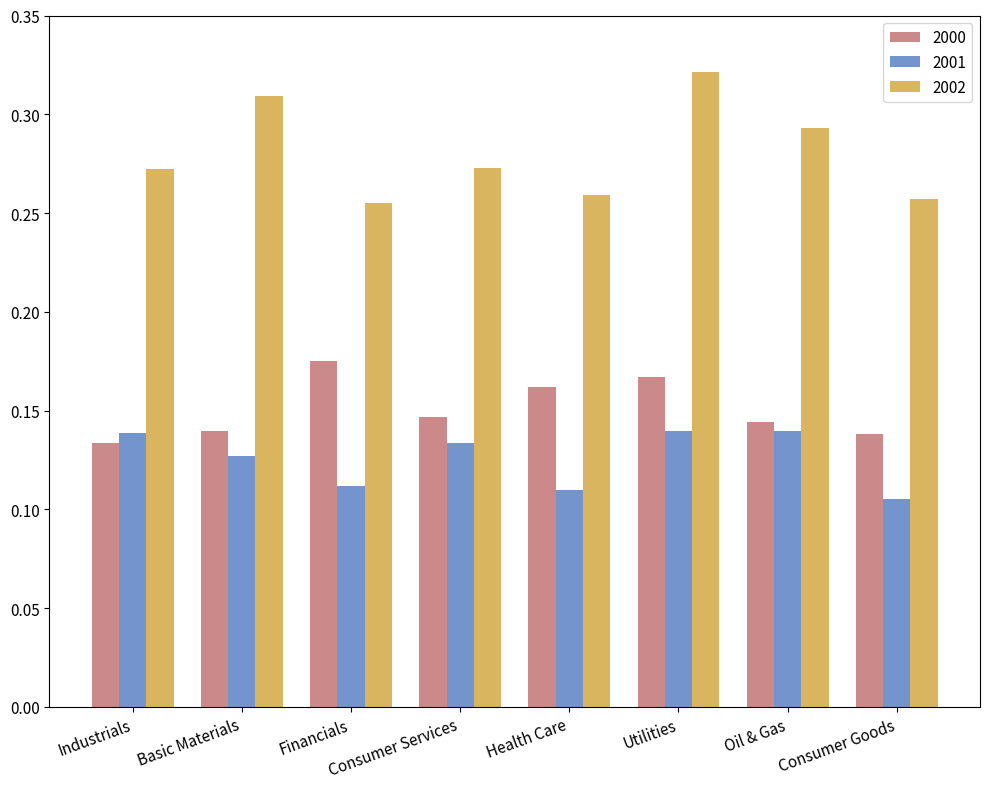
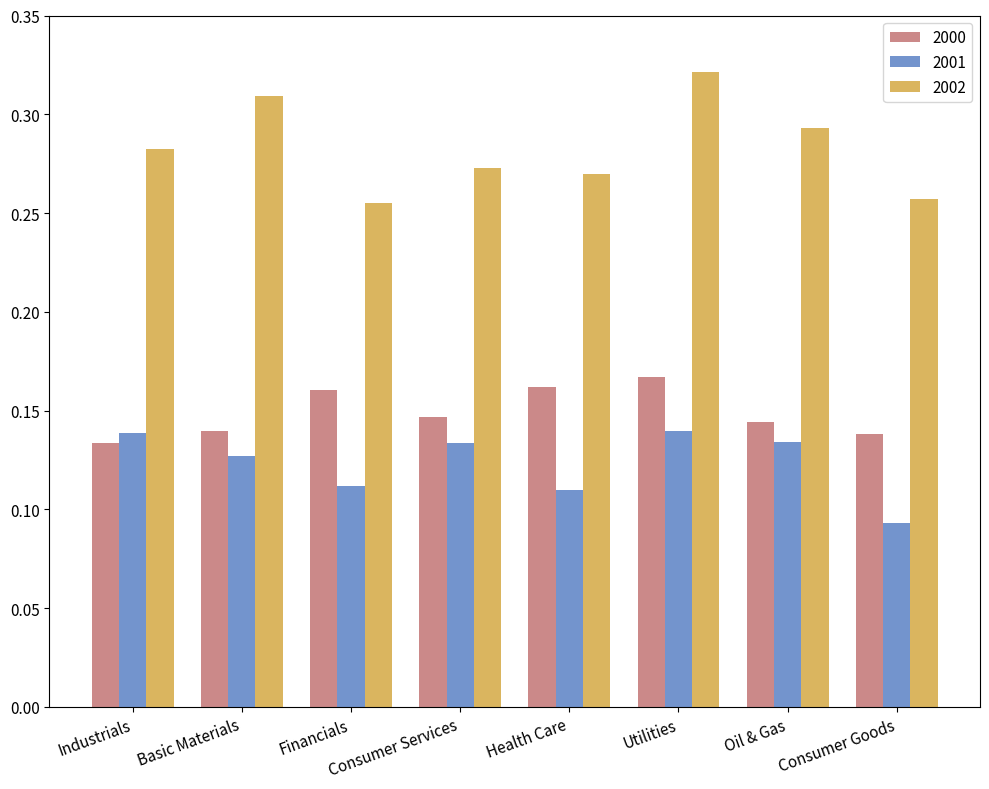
  {
    "2000": {
      "Industrials": 0.134,
      "Basic Materials": 0.140,
-     "Financials": 0.175,
+     "Financials": 0.160,
      "Consumer Services": 0.147,
      "Health Care": 0.162,
      "Utilities": 0.167,
      "Oil & Gas": 0.144,
      "Consumer Goods": 0.138
    },
    "2001": {
      "Industrials": 0.139,
      "Basic Materials": 0.127,
      "Financials": 0.112,
      "Consumer Services": 0.134,
      "Health Care": 0.110,
      "Utilities": 0.140,
-     "Oil & Gas": 0.140,
-     "Consumer Goods": 0.105
+     "Oil & Gas": 0.134,
+     "Consumer Goods": 0.093
    },
    "2002": {
-     "Industrials": 0.272,
+     "Industrials": 0.283,
      "Basic Materials": 0.309,
      "Financials": 0.255,
      "Consumer Services": 0.273,
-     "Health Care": 0.259,
+     "Health Care": 0.270,
      "Utilities": 0.322,
      "Oil & Gas": 0.293,
      "Consumer Goods": 0.257
    }
  }
